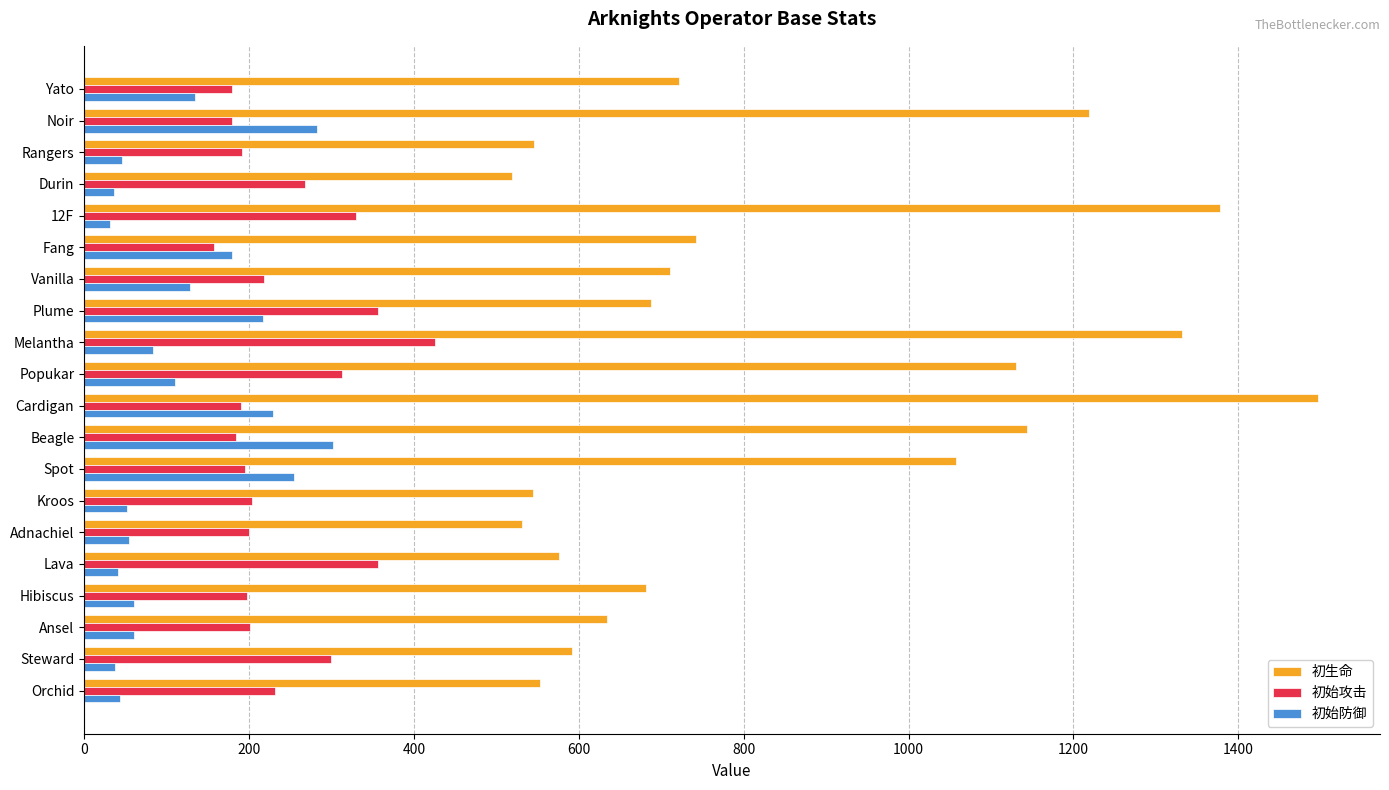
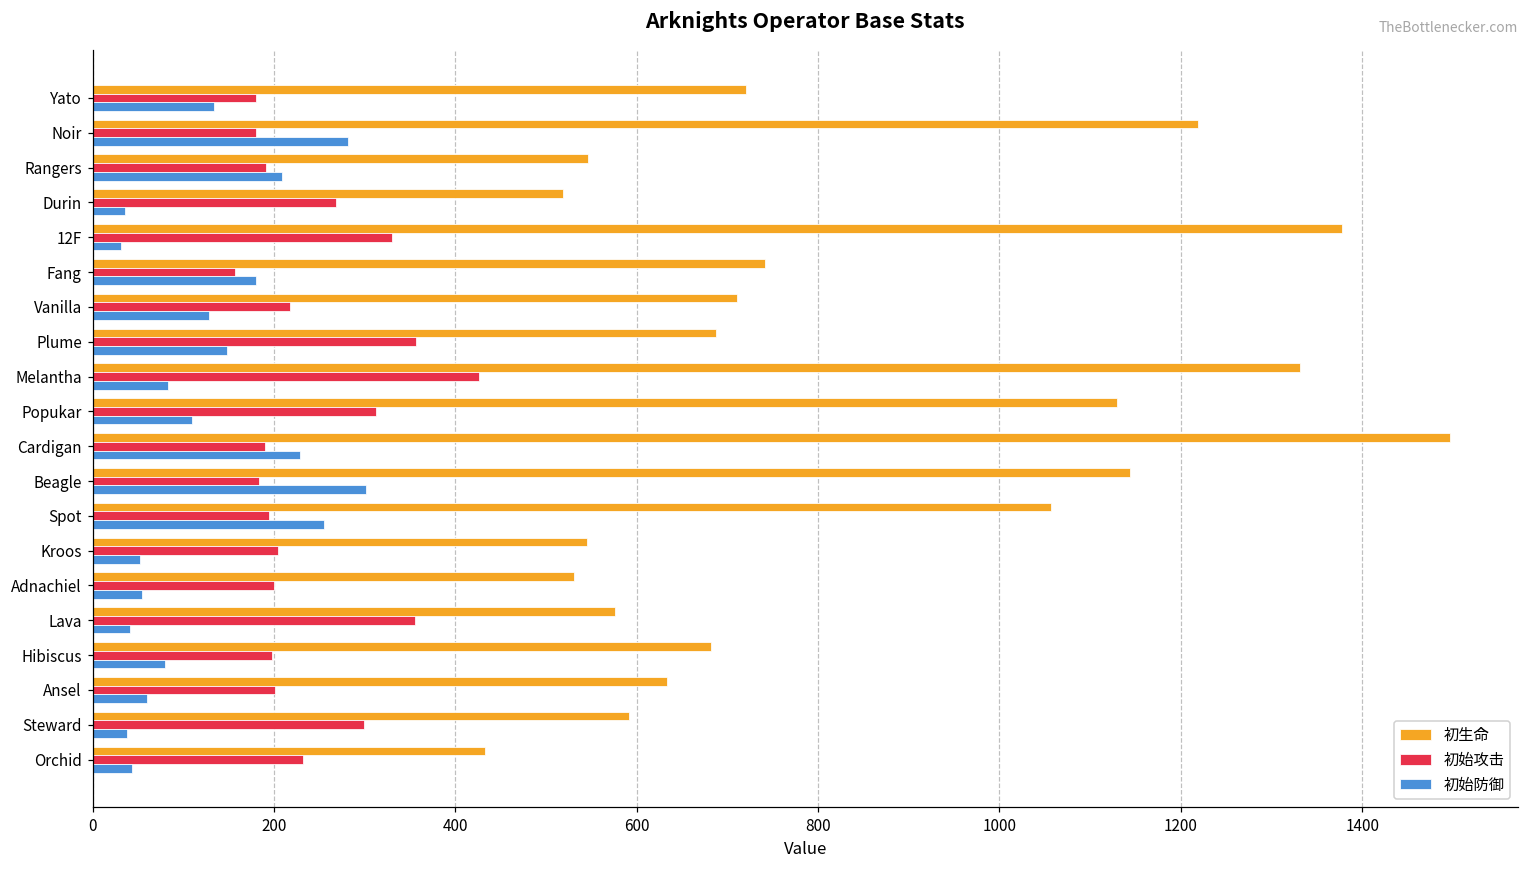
  {
    "初生命": {
      "Yato": 720,
      "Noir": 1220,
      "Rangers": 550,
      "Durin": 520,
      "12F": 1380,
      "Fang": 740,
      "Vanilla": 710,
      "Plume": 690,
      "Melantha": 1330,
      "Popukar": 1130,
      "Cardigan": 1500,
      "Beagle": 1140,
      "Spot": 1060,
      "Kroos": 550,
      "Adnachiel": 530,
      "Lava": 580,
      "Hibiscus": 680,
      "Ansel": 630,
      "Steward": 590,
-     "Orchid": 550
+     "Orchid": 430
    },
    "初始攻击": {
      "Yato": 180,
      "Noir": 180,
      "Rangers": 190,
      "Durin": 270,
      "12F": 330,
      "Fang": 160,
      "Vanilla": 220,
      "Plume": 360,
      "Melantha": 430,
      "Popukar": 310,
      "Cardigan": 190,
      "Beagle": 180,
      "Spot": 200,
      "Kroos": 200,
      "Adnachiel": 200,
      "Lava": 360,
      "Hibiscus": 200,
      "Ansel": 200,
      "Steward": 300,
      "Orchid": 230
    },
    "初始防御": {
      "Yato": 130,
      "Noir": 280,
-     "Rangers": 50,
+     "Rangers": 210,
      "Durin": 40,
      "12F": 30,
      "Fang": 180,
      "Vanilla": 130,
-     "Plume": 220,
+     "Plume": 150,
      "Melantha": 80,
      "Popukar": 110,
      "Cardigan": 230,
      "Beagle": 300,
      "Spot": 260,
      "Kroos": 50,
      "Adnachiel": 60,
      "Lava": 40,
-     "Hibiscus": 60,
+     "Hibiscus": 80,
      "Ansel": 60,
      "Steward": 40,
      "Orchid": 40
    }
  }
